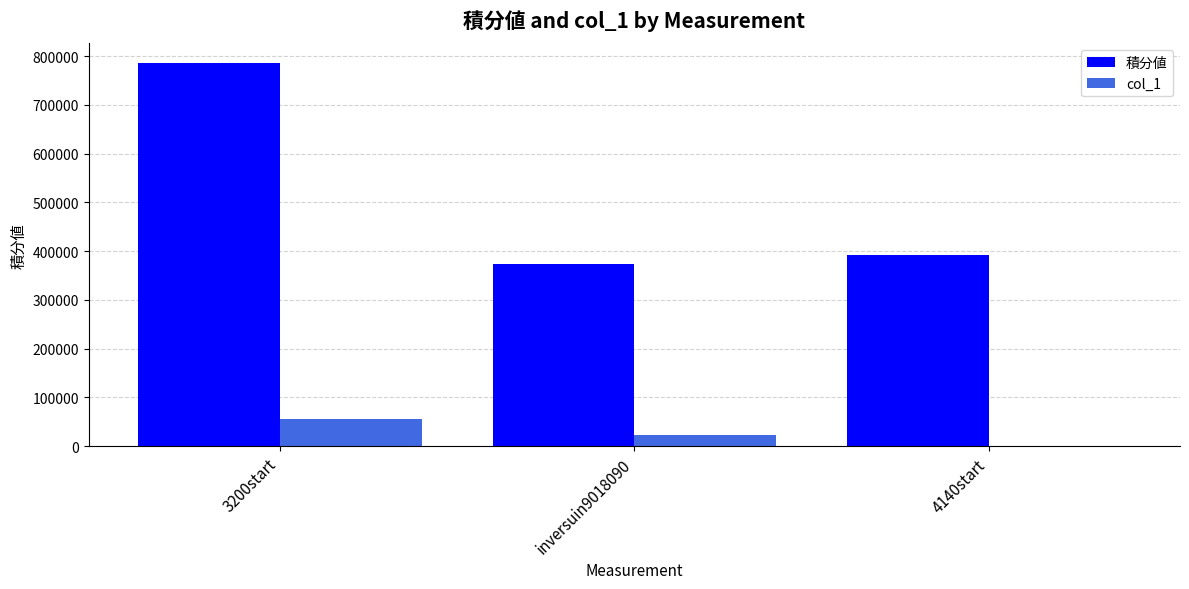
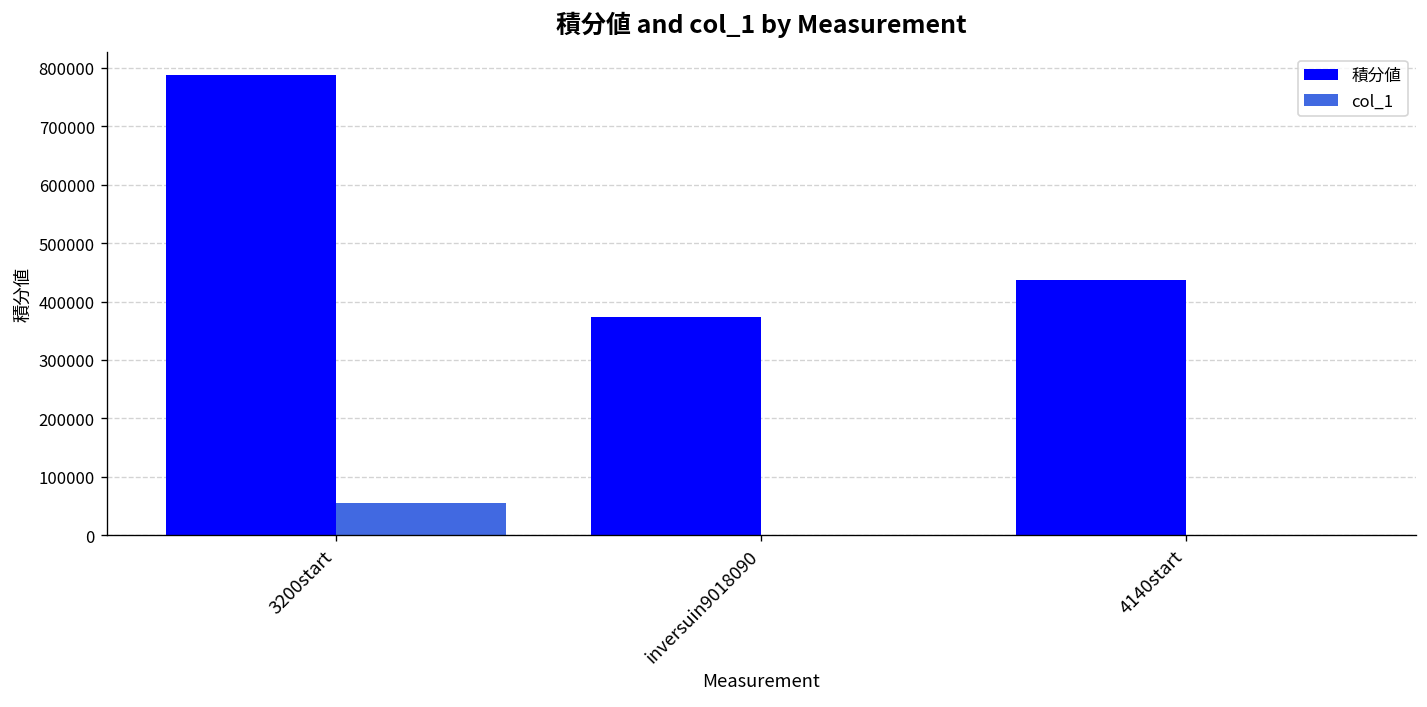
  {
    "積分値": {
      "3200start": 790000,
      "inversuin9018090": 370000,
-     "4140start": 390000
+     "4140start": 440000
    },
    "col_1": {
      "3200start": 50000,
-     "inversuin9018090": 20000
+     "inversuin9018090": 0
    }
  }
